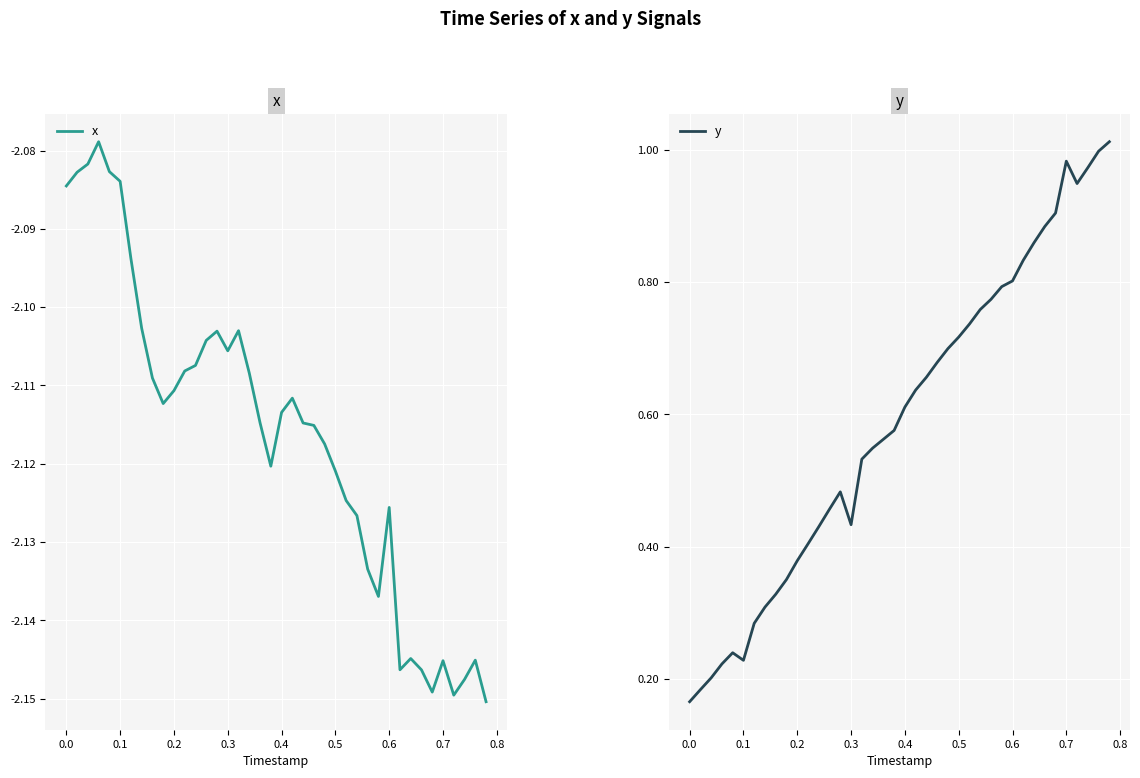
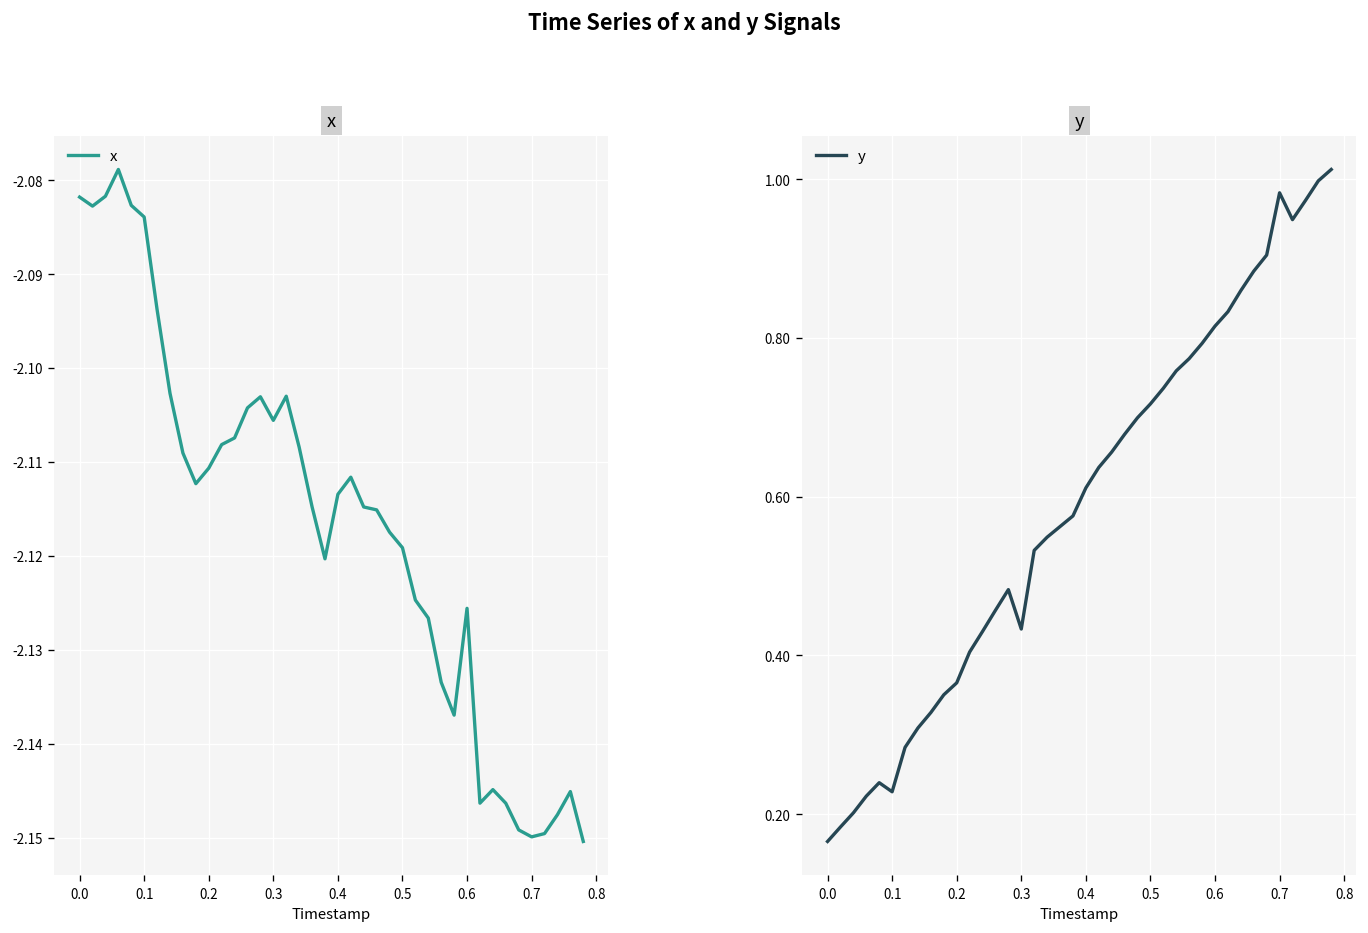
  {
    "x": {
-     "0.0": -2.085,
+     "0.0": -2.082,
      "0.1": -2.084,
      "0.2": -2.111,
      "0.3": -2.106,
      "0.4": -2.113,
-     "0.5": -2.121,
+     "0.5": -2.119,
      "0.6": -2.126,
-     "0.7": -2.145
+     "0.7": -2.150
    },
    "y": {
      "0.0": 0.17,
      "0.1": 0.23,
-     "0.2": 0.38,
+     "0.2": 0.37,
      "0.3": 0.43,
      "0.4": 0.61,
      "0.5": 0.72,
-     "0.6": 0.80,
+     "0.6": 0.81,
      "0.7": 0.98
    }
  }
